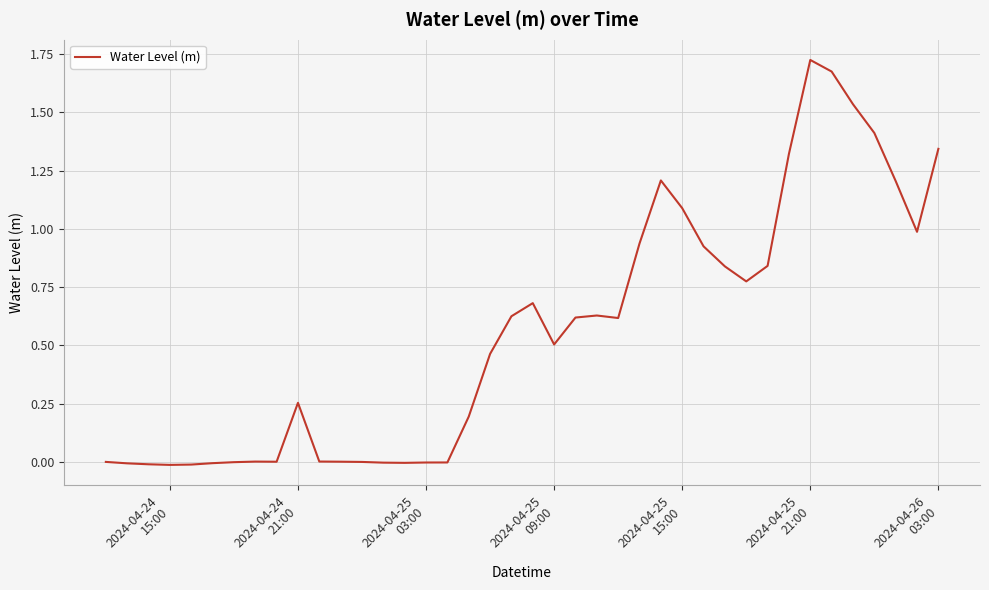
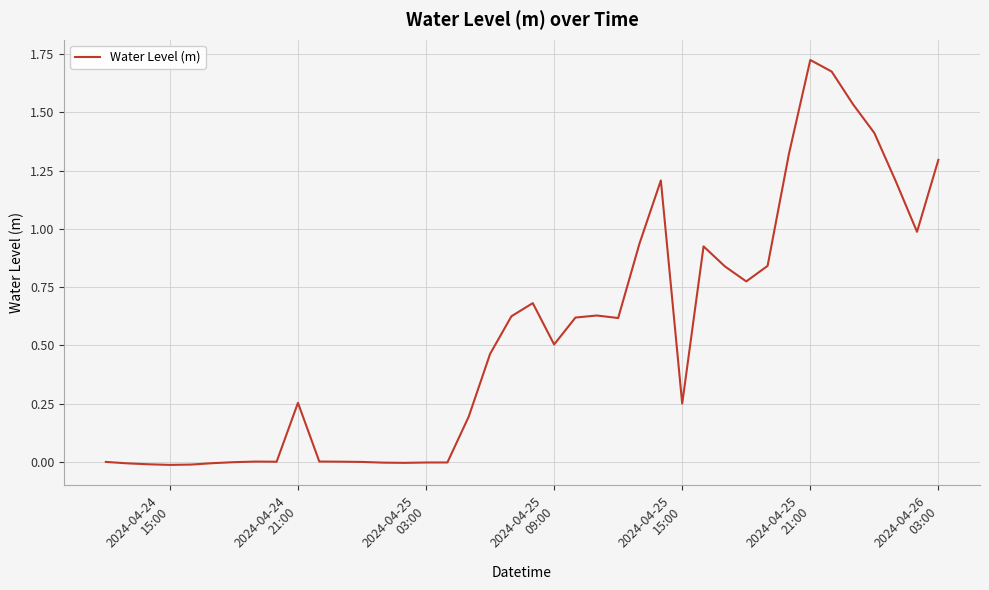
  {
    "2024-04-24 15:00": -0.01,
    "2024-04-24 21:00": 0.25,
    "2024-04-25 03:00": 0.00,
    "2024-04-25 09:00": 0.50,
-   "2024-04-25 15:00": 1.09,
+   "2024-04-25 15:00": 0.25,
    "2024-04-25 21:00": 1.73,
-   "2024-04-26 03:00": 1.34
+   "2024-04-26 03:00": 1.30
  }
